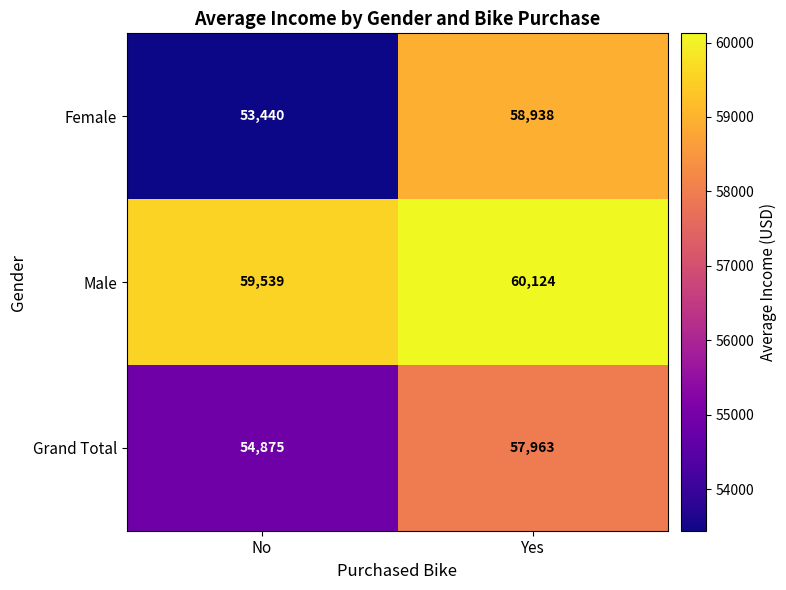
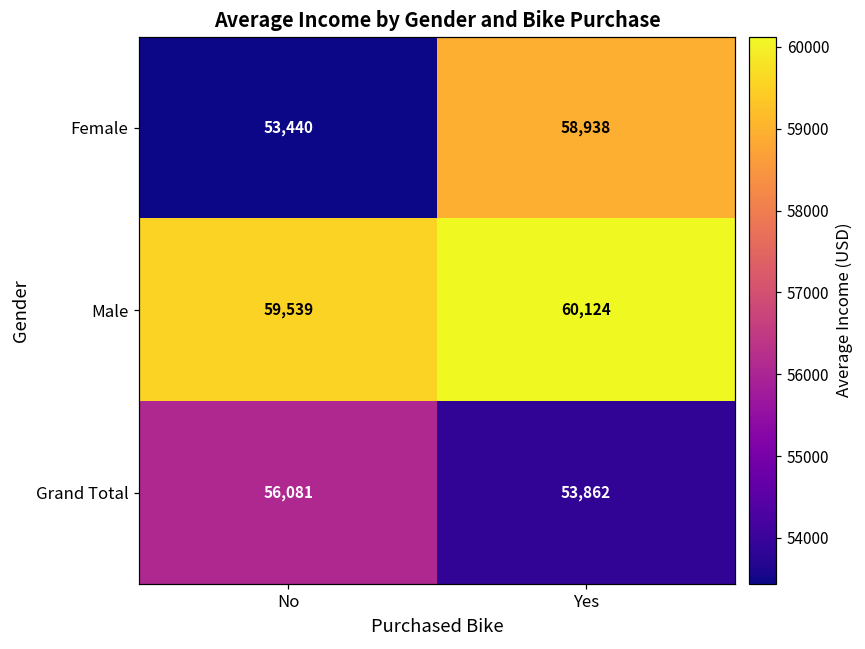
  {
    "Female": {
      "No": "53,440",
      "Yes": "58,938"
    },
    "Male": {
      "No": "59,539",
      "Yes": "60,124"
    },
    "Grand Total": {
-     "No": "54,875",
-     "Yes": "57,963"
+     "No": "56,081",
+     "Yes": "53,862"
    }
  }
